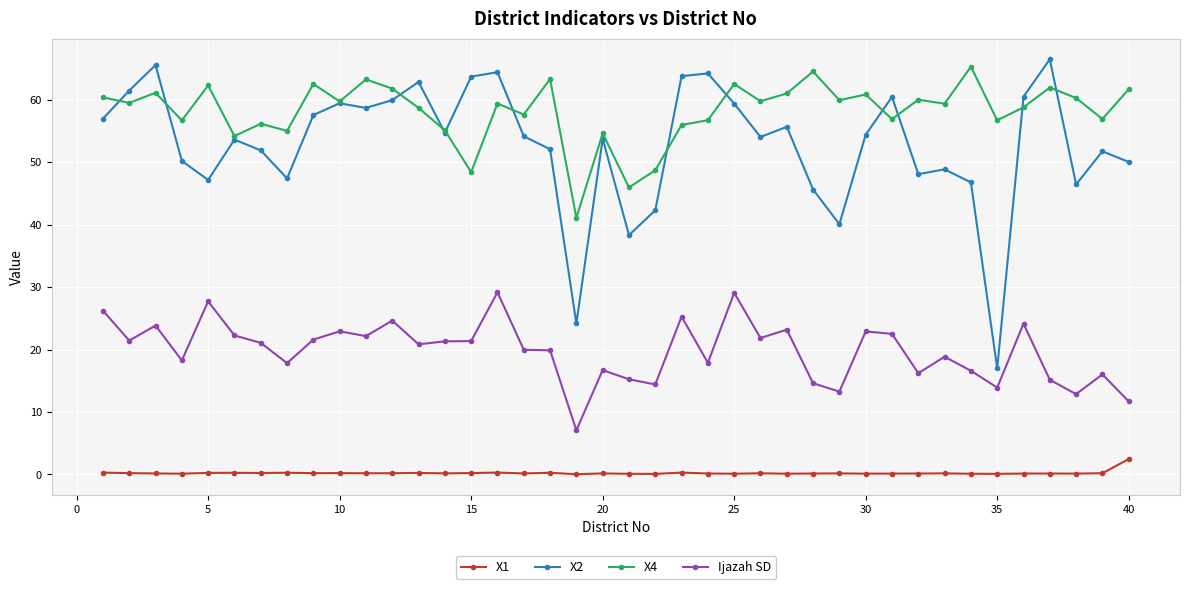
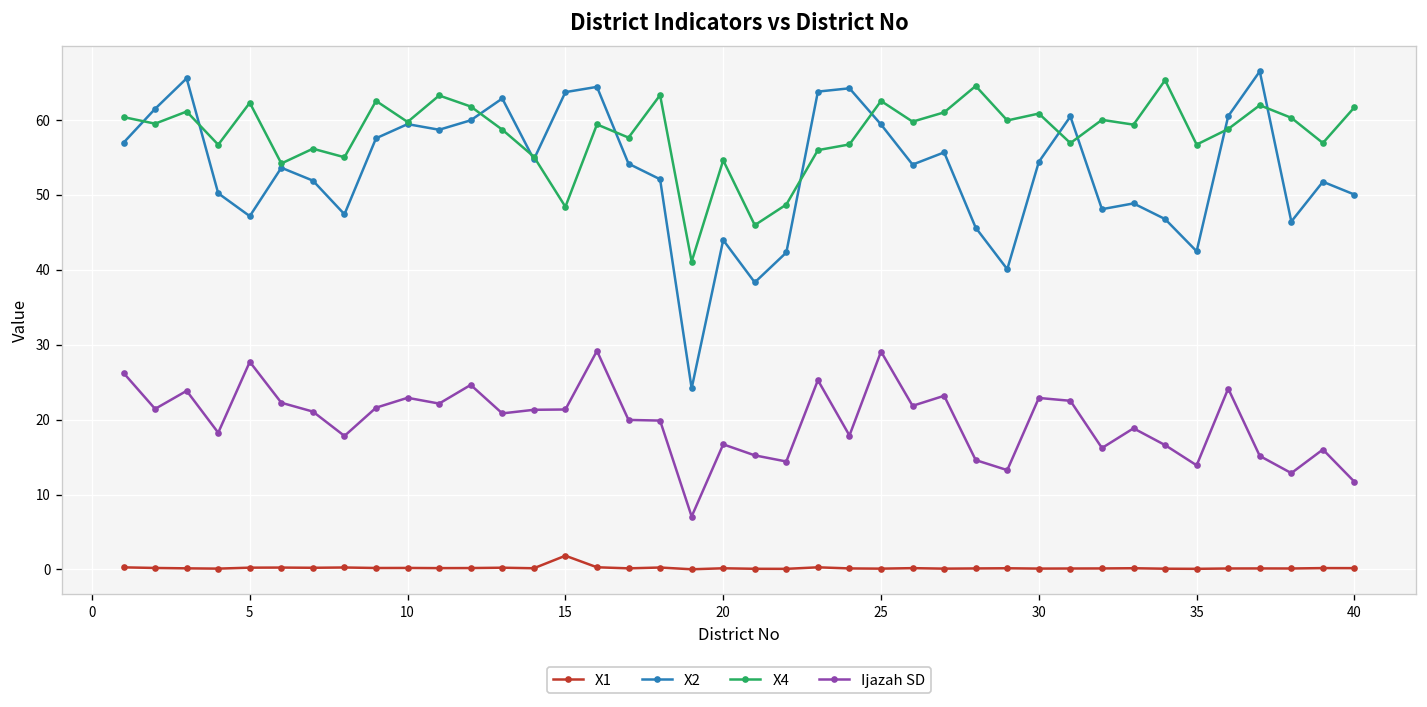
  {
    "X1": {
      "5": 0,
      "10": 0,
-     "15": 0,
+     "15": 2,
      "20": 0,
      "25": 0,
      "30": 0,
      "35": 0,
-     "40": 2
+     "40": 0
    },
    "X2": {
      "5": 47,
      "15": 64,
-     "20": 54,
+     "20": 44,
      "25": 59,
      "30": 54,
-     "35": 17,
+     "35": 42,
      "40": 50
    },
    "X4": {
      "5": 62,
      "15": 48,
      "20": 55,
      "25": 63,
      "30": 61,
      "35": 57,
      "40": 62
    },
    "Ijazah SD": {
      "5": 28,
      "10": 23,
      "15": 21,
      "20": 17,
      "25": 29,
      "30": 23,
      "35": 14,
      "40": 12
    }
  }
